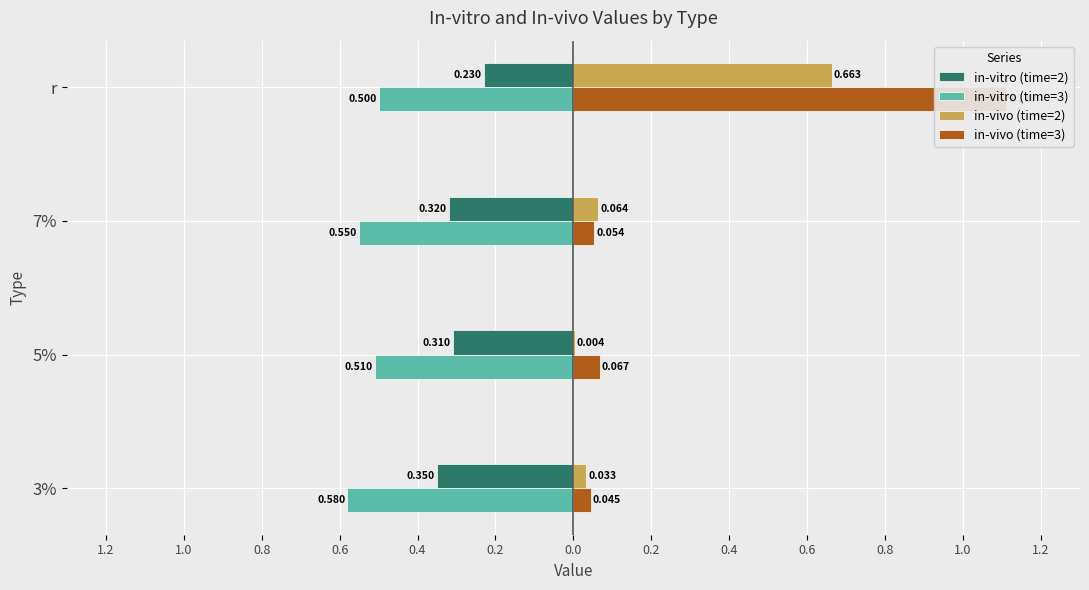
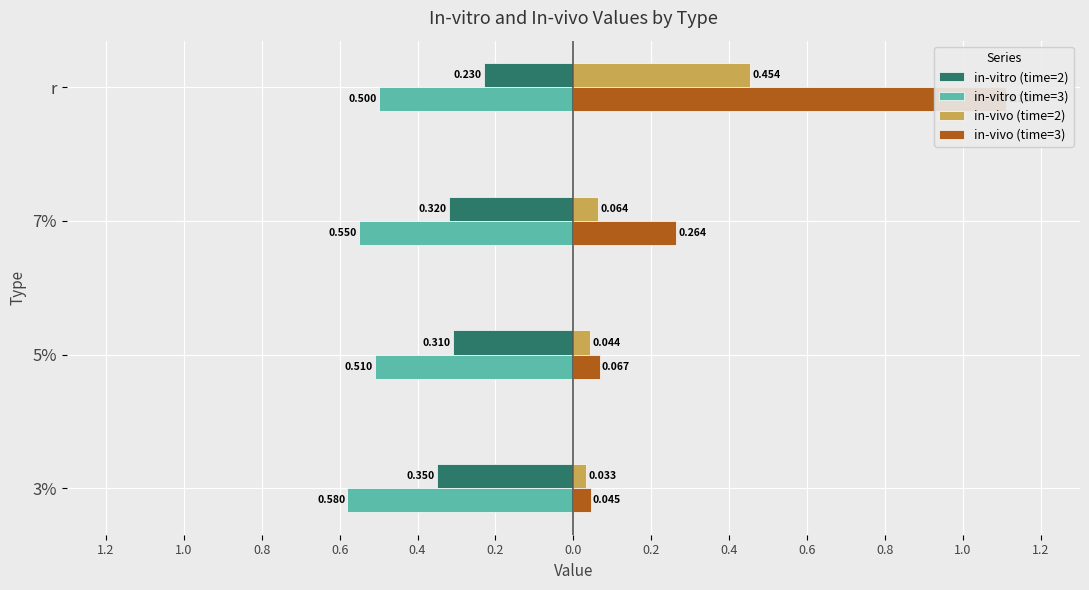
  {
    "in-vivo (time=2)": {
-     "r": 0.663,
+     "r": 0.454,
      "7%": 0.064,
-     "5%": 0.004,
+     "5%": 0.044,
      "3%": 0.033
    },
    "in-vivo (time=3)": {
-     "7%": 0.054,
+     "7%": 0.264,
      "5%": 0.067,
      "3%": 0.045
    }
  }
